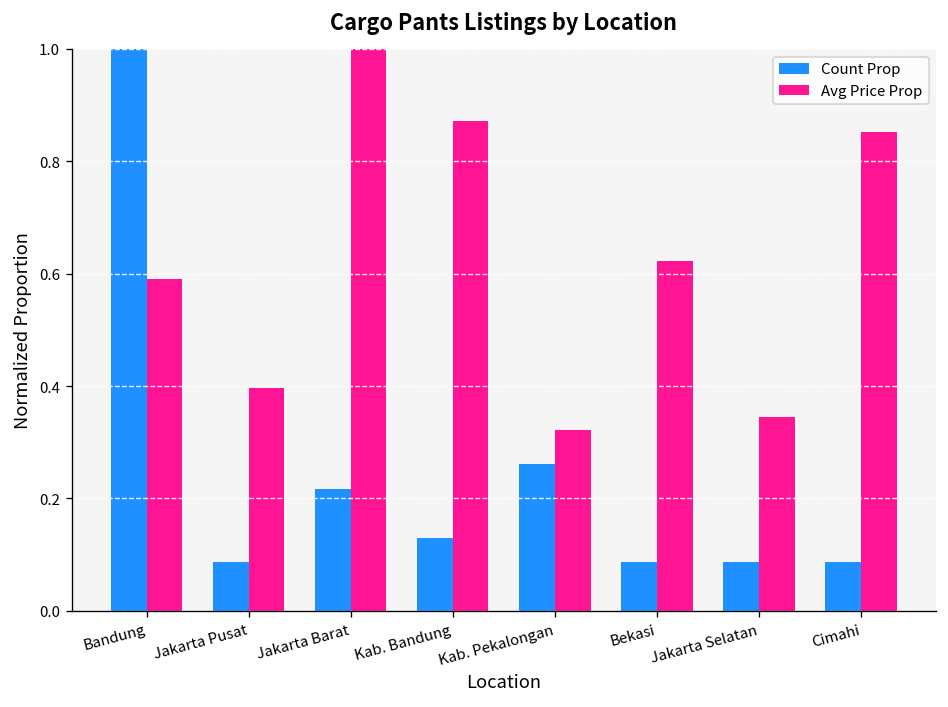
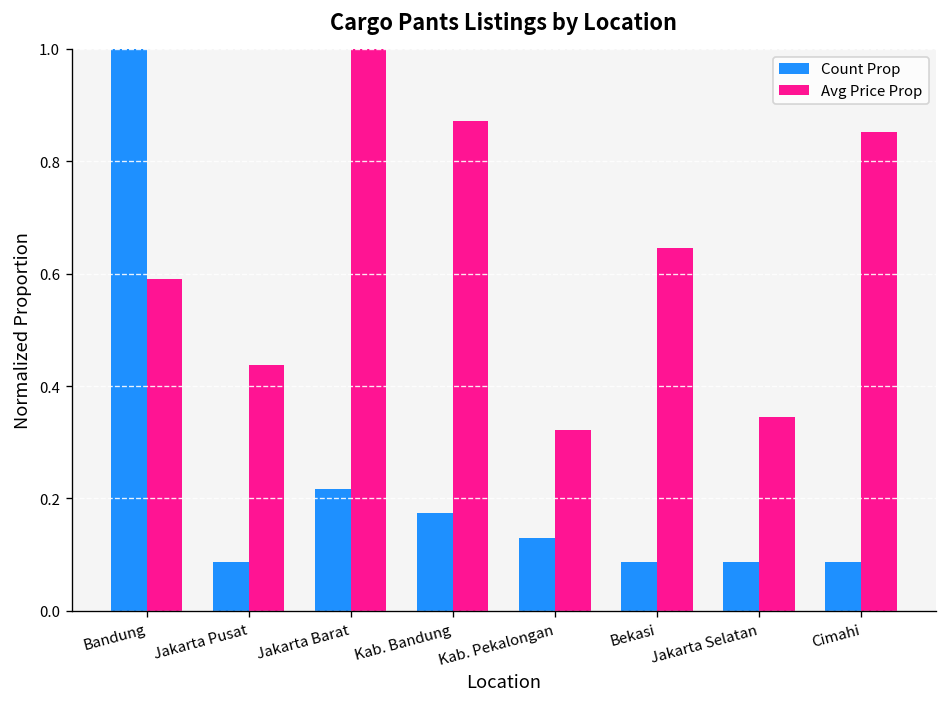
  {
    "Count Prop": {
      "Bandung": 1.00,
      "Jakarta Pusat": 0.09,
      "Jakarta Barat": 0.22,
-     "Kab. Bandung": 0.13,
-     "Kab. Pekalongan": 0.26,
+     "Kab. Bandung": 0.17,
+     "Kab. Pekalongan": 0.13,
      "Bekasi": 0.09,
      "Jakarta Selatan": 0.09,
      "Cimahi": 0.09
    },
    "Avg Price Prop": {
      "Bandung": 0.59,
-     "Jakarta Pusat": 0.40,
+     "Jakarta Pusat": 0.44,
      "Jakarta Barat": 1.00,
      "Kab. Bandung": 0.87,
      "Kab. Pekalongan": 0.32,
-     "Bekasi": 0.62,
+     "Bekasi": 0.65,
      "Jakarta Selatan": 0.35,
      "Cimahi": 0.85
    }
  }
